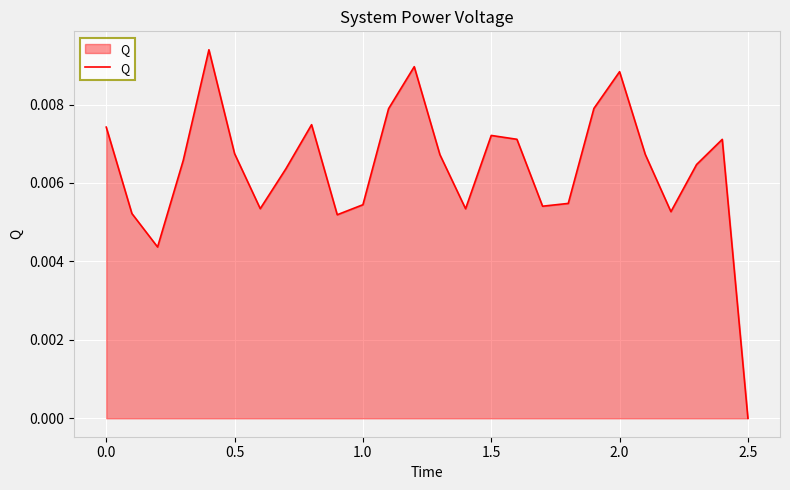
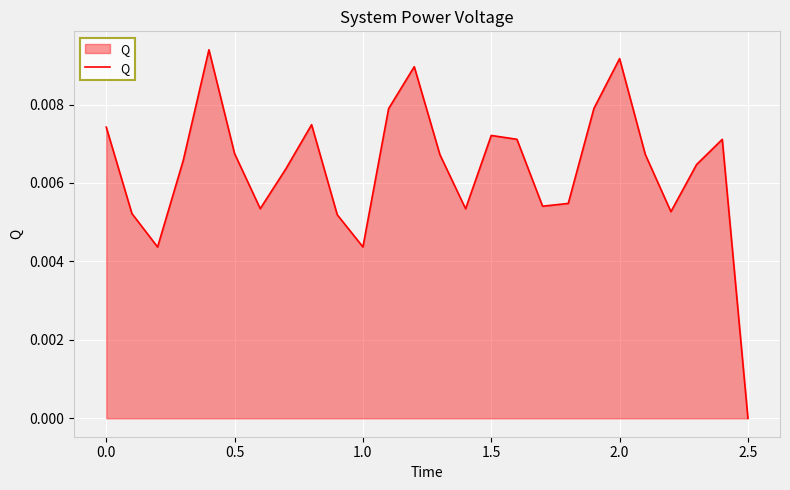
  {
    "0.0": 0.0074,
    "0.5": 0.0067,
-   "1.0": 0.0054,
+   "1.0": 0.0044,
    "1.5": 0.0072,
-   "2.0": 0.0088,
+   "2.0": 0.0092,
    "2.5": 0.0000
  }
